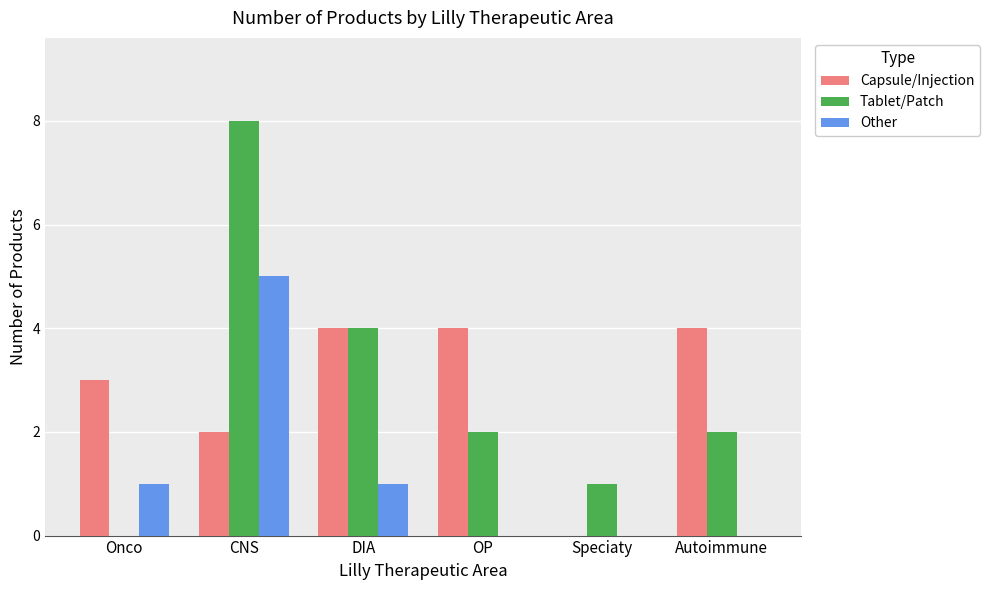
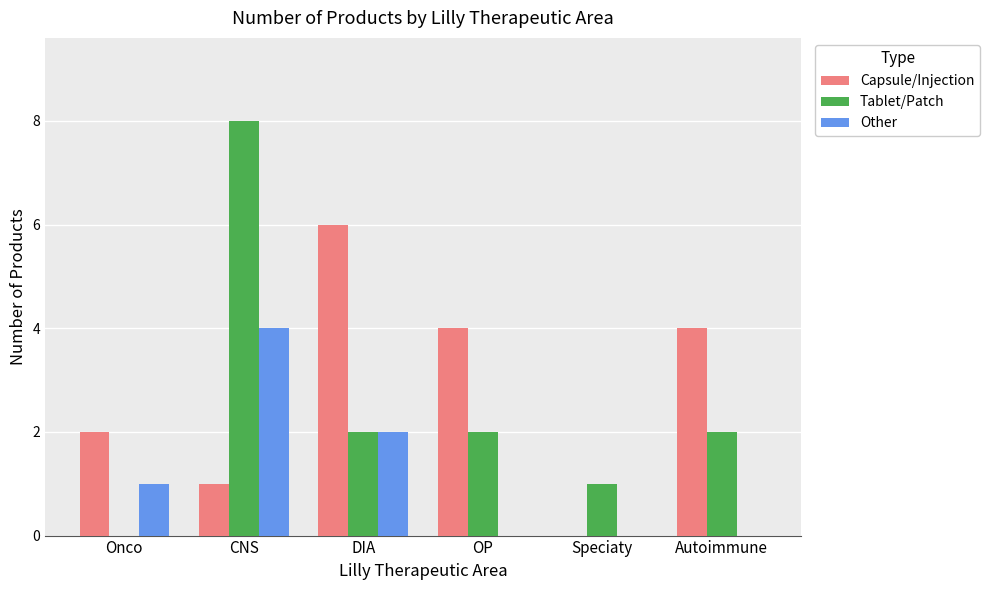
  {
    "Capsule/Injection": {
-     "Onco": 3,
-     "CNS": 2,
-     "DIA": 4,
+     "Onco": 2,
+     "CNS": 1,
+     "DIA": 6,
      "OP": 4,
      "Speciaty": 0,
      "Autoimmune": 4
    },
    "Tablet/Patch": {
      "Onco": 0,
      "CNS": 8,
-     "DIA": 4,
+     "DIA": 2,
      "OP": 2,
      "Speciaty": 1,
      "Autoimmune": 2
    },
    "Other": {
      "Onco": 1,
-     "CNS": 5,
-     "DIA": 1,
+     "CNS": 4,
+     "DIA": 2,
      "OP": 0,
      "Speciaty": 0,
      "Autoimmune": 0
    }
  }
